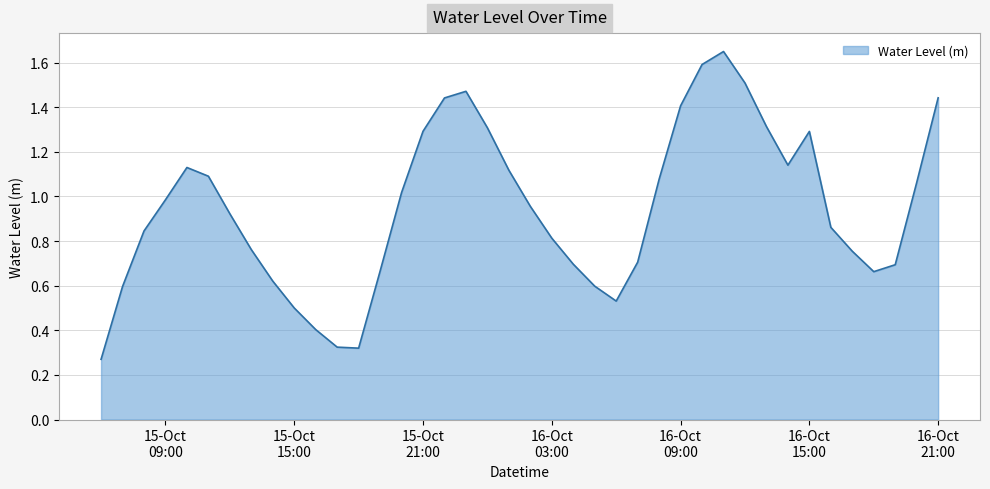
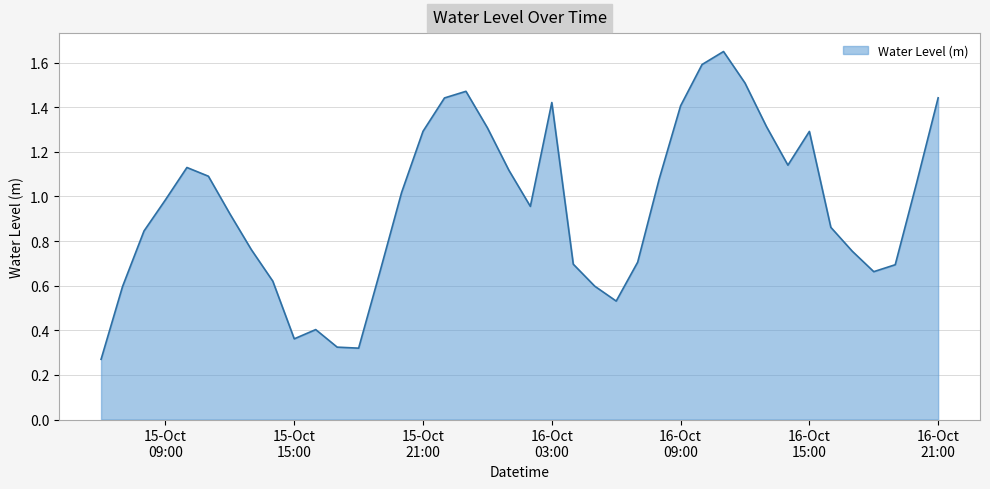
  {
    "15-Oct 09:00": 0.98,
-   "15-Oct 15:00": 0.50,
+   "15-Oct 15:00": 0.36,
    "15-Oct 21:00": 1.29,
-   "16-Oct 03:00": 0.81,
+   "16-Oct 03:00": 1.42,
    "16-Oct 09:00": 1.41,
    "16-Oct 15:00": 1.29,
    "16-Oct 21:00": 1.44
  }
